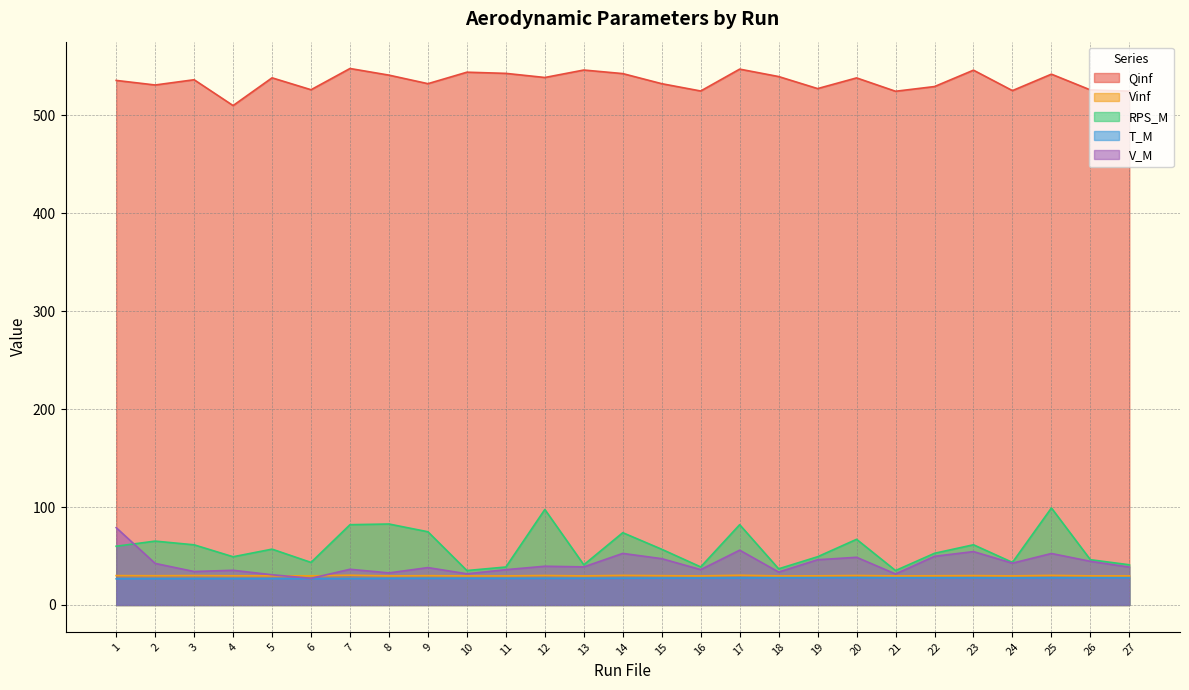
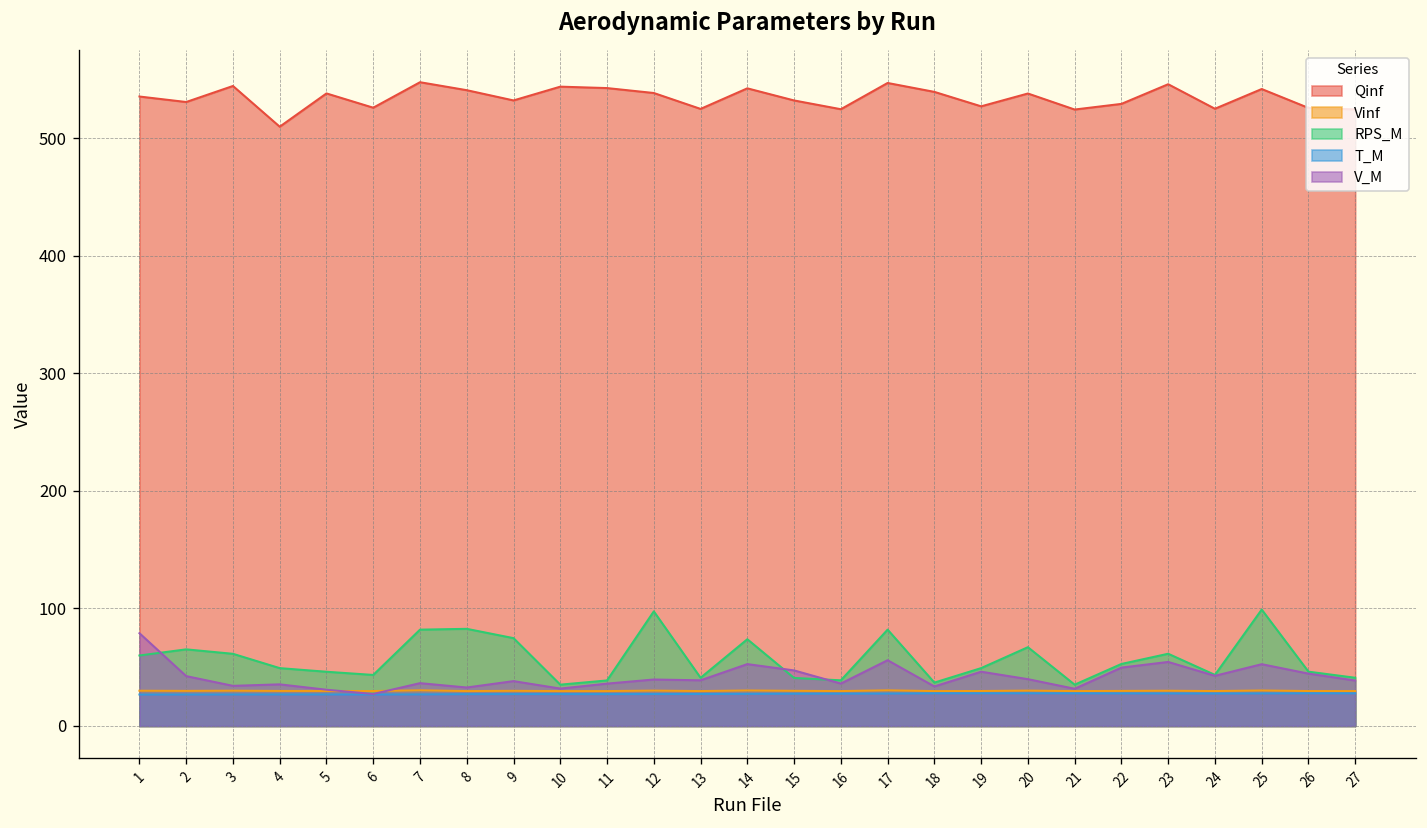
  {
    "Qinf": {
      "1": 540,
      "2": 530,
-     "3": 536,
+     "3": 545,
      "4": 510,
      "5": 540,
      "6": 530,
      "7": 550,
      "8": 540,
      "9": 530,
      "10": 540,
      "11": 540,
      "12": 540,
-     "13": 550,
+     "13": 530,
      "14": 540,
      "15": 530,
      "16": 520,
      "17": 550,
      "18": 540,
      "19": 530,
      "20": 540,
      "21": 520,
      "22": 530,
      "23": 550,
      "24": 530,
      "25": 540
    },
    "Vinf": {
      "1": 30,
      "2": 30,
      "3": 30,
      "4": 30,
      "7": 30,
      "8": 30,
      "9": 30,
      "12": 30,
      "14": 30,
      "17": 30
    },
    "RPS_M": {
      "1": 60,
      "2": 70,
      "3": 60,
      "4": 50,
-     "5": 60,
+     "5": 50,
      "6": 40,
      "7": 80,
      "8": 80,
      "9": 70,
      "10": 40,
      "11": 40,
      "12": 100,
      "14": 70,
-     "15": 60,
+     "15": 40,
      "16": 40,
      "17": 80,
      "18": 40,
      "19": 50,
      "20": 70,
      "21": 40,
      "22": 50,
      "23": 60,
      "25": 100
    },
    "T_M": {
      "1": 30,
      "2": 30,
      "3": 30,
      "4": 30,
      "5": 30,
      "7": 30,
      "8": 30,
      "9": 30,
      "12": 30,
      "14": 30,
      "17": 30
    },
    "V_M": {
      "1": 80,
      "2": 40,
      "3": 30,
      "4": 40,
      "7": 40,
      "8": 30,
      "9": 40,
      "11": 40,
      "12": 40,
      "14": 50,
      "15": 50,
      "16": 40,
      "17": 60,
      "18": 30,
      "19": 50,
-     "20": 50,
+     "20": 40,
      "22": 50,
      "23": 50,
      "25": 50
    }
  }
